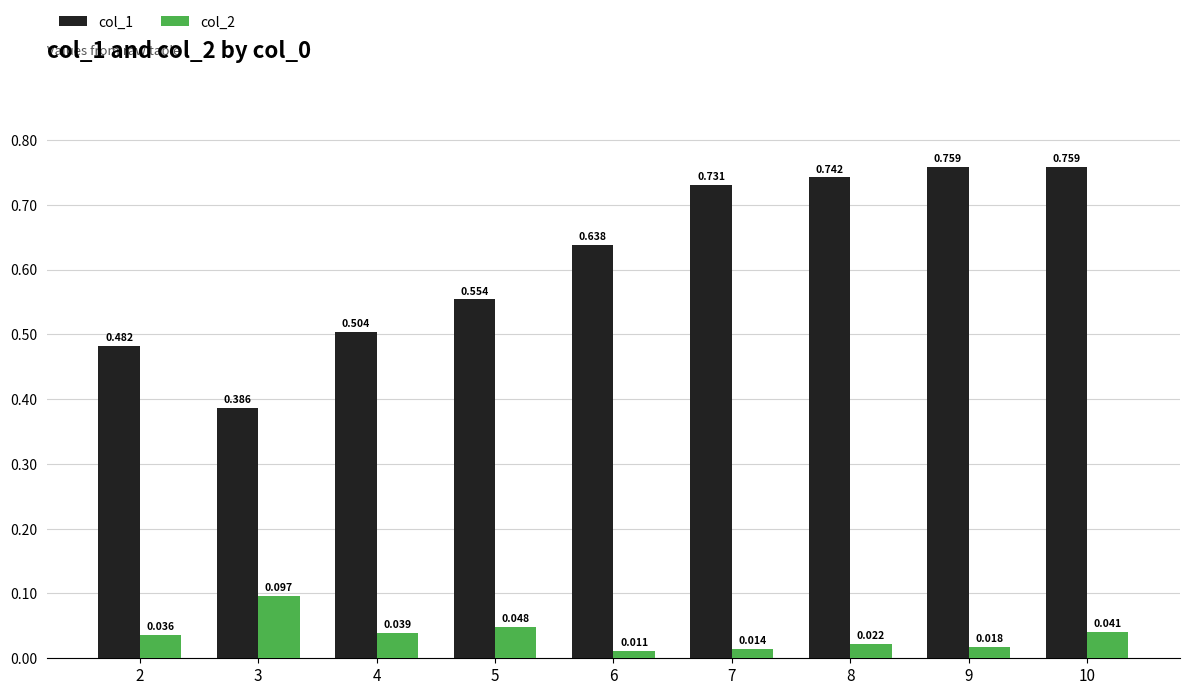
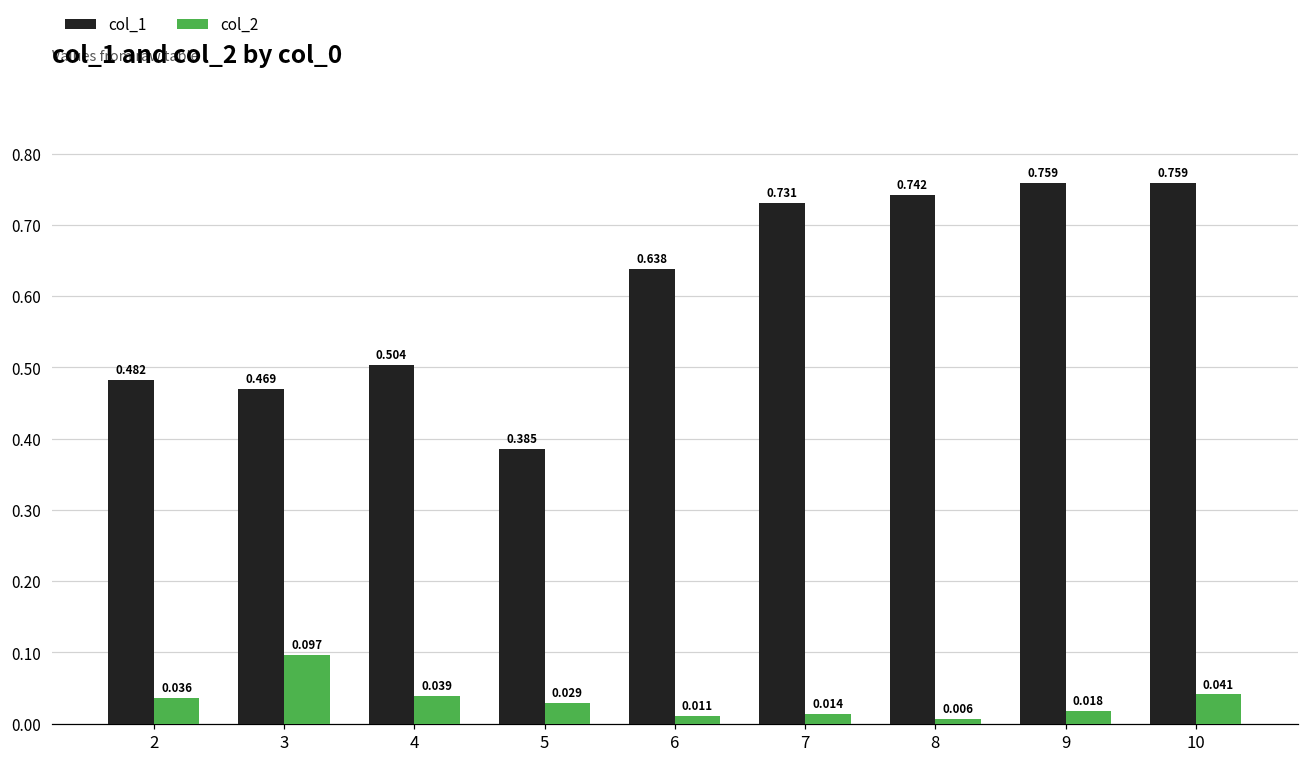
  {
    "col_1": {
      "2": 0.482,
-     "3": 0.386,
+     "3": 0.469,
      "4": 0.504,
-     "5": 0.554,
+     "5": 0.385,
      "6": 0.638,
      "7": 0.731,
      "8": 0.742,
      "9": 0.759,
      "10": 0.759
    },
    "col_2": {
      "2": 0.036,
      "3": 0.097,
      "4": 0.039,
-     "5": 0.048,
+     "5": 0.029,
      "6": 0.011,
      "7": 0.014,
-     "8": 0.022,
+     "8": 0.006,
      "9": 0.018,
      "10": 0.041
    }
  }
